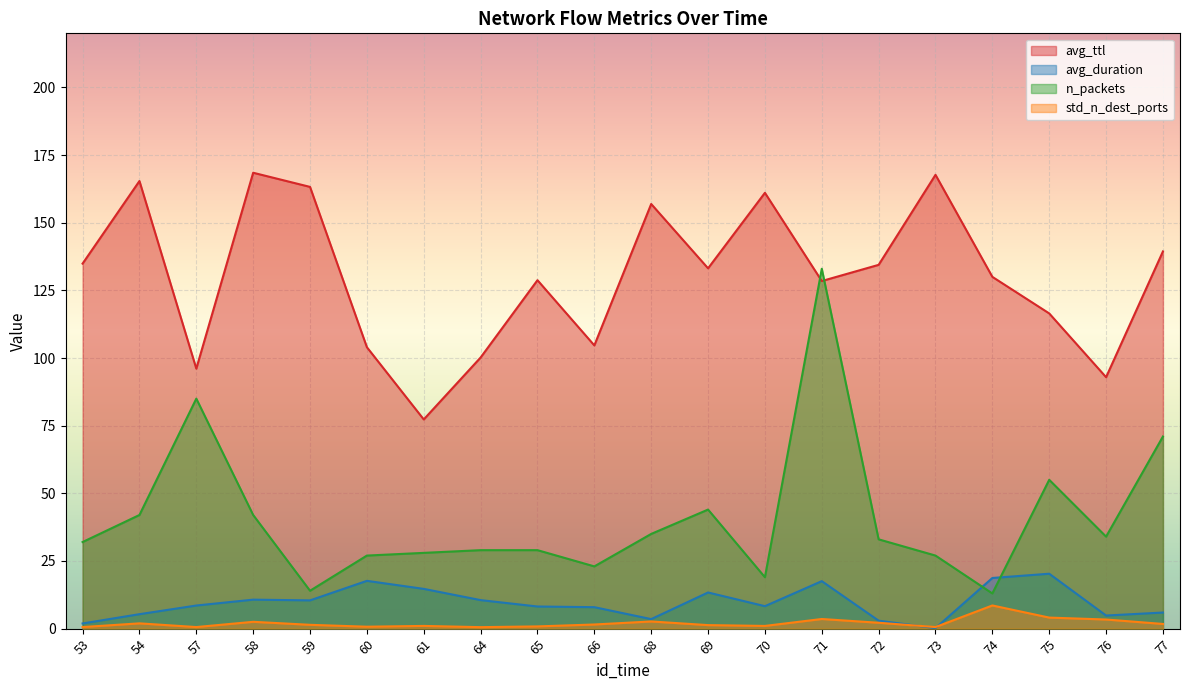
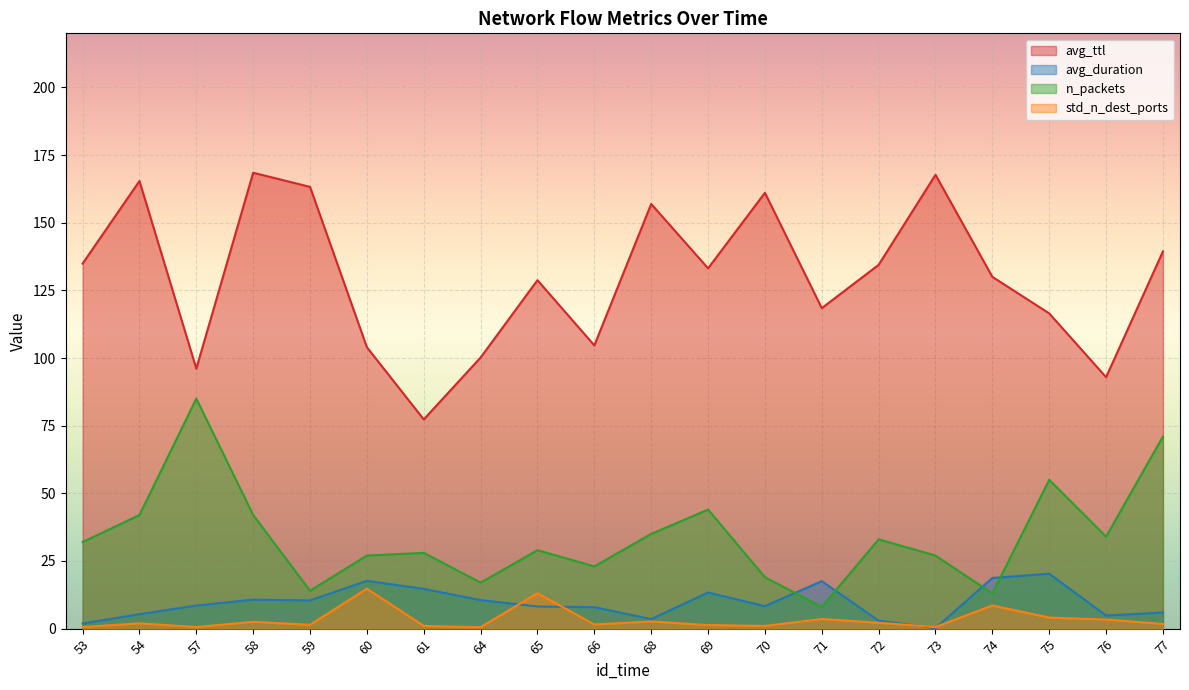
  {
    "avg_ttl": {
      "53": 135,
      "54": 165,
      "57": 96,
      "58": 168,
      "59": 163,
      "60": 104,
      "61": 77,
      "64": 100,
      "65": 129,
      "66": 105,
      "68": 157,
      "69": 133,
      "70": 161,
-     "71": 128,
+     "71": 118,
      "72": 134,
      "73": 168,
      "74": 130,
      "75": 116,
      "76": 93,
      "77": 139
    },
    "avg_duration": {
      "53": 2,
      "54": 5,
      "57": 9,
      "58": 11,
      "59": 10,
      "60": 18,
      "61": 15,
      "64": 11,
      "65": 8,
      "66": 8,
      "69": 13,
      "70": 8,
      "71": 18,
      "74": 19,
      "75": 20,
      "76": 5,
      "77": 6
    },
    "n_packets": {
      "53": 32,
      "54": 42,
      "57": 85,
      "58": 42,
      "59": 14,
      "60": 27,
      "61": 28,
-     "64": 29,
+     "64": 17,
      "65": 29,
      "66": 23,
      "68": 35,
      "69": 44,
      "70": 19,
-     "71": 133,
+     "71": 8,
      "72": 33,
      "73": 27,
      "74": 13,
      "75": 55,
      "76": 34,
      "77": 71
    },
    "std_n_dest_ports": {
      "53": 1,
      "54": 2,
      "57": 1,
      "58": 3,
      "59": 1,
-     "60": 1,
+     "60": 15,
      "61": 1,
      "64": 1,
-     "65": 1,
+     "65": 13,
      "66": 2,
      "69": 1,
      "70": 1,
      "71": 4,
      "74": 9,
      "75": 4,
      "76": 3,
      "77": 2
    }
  }
